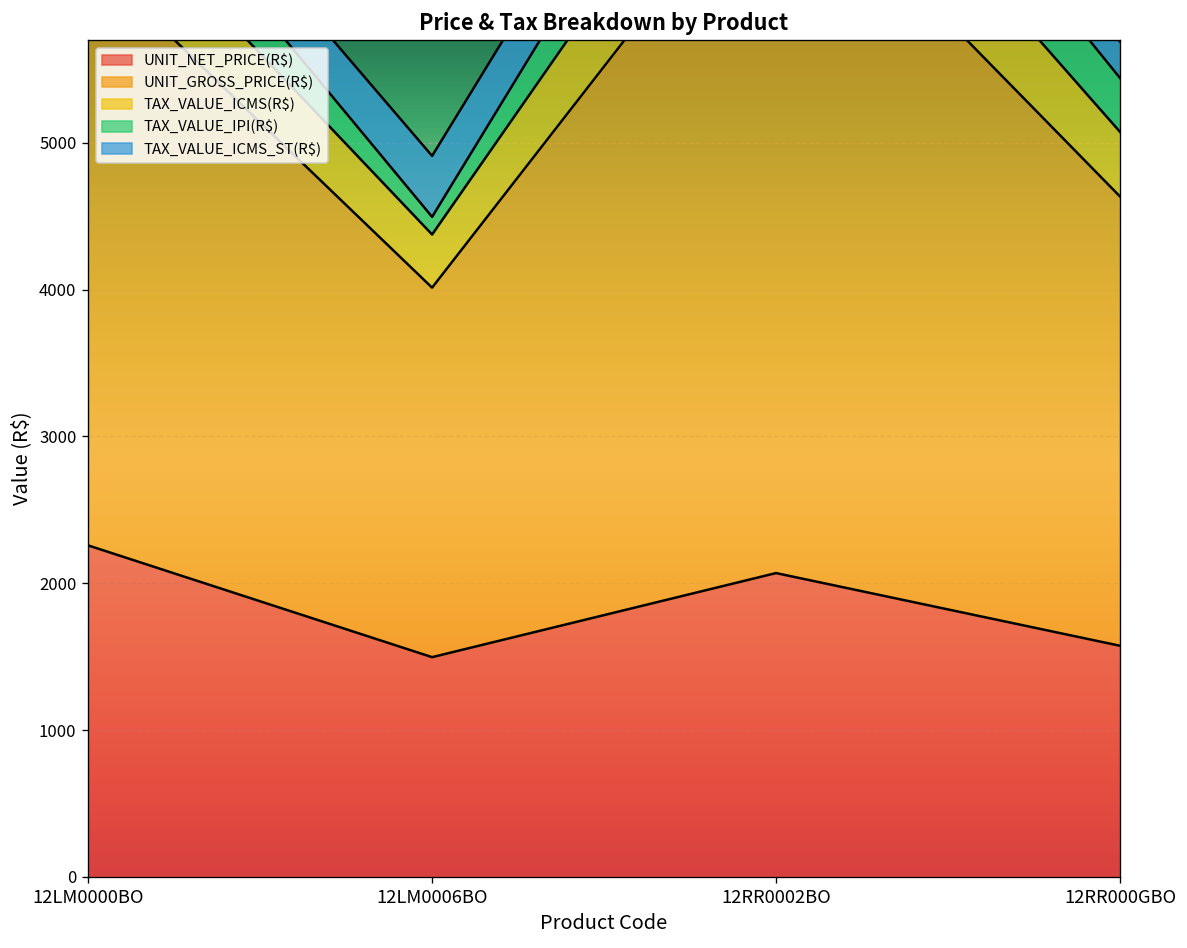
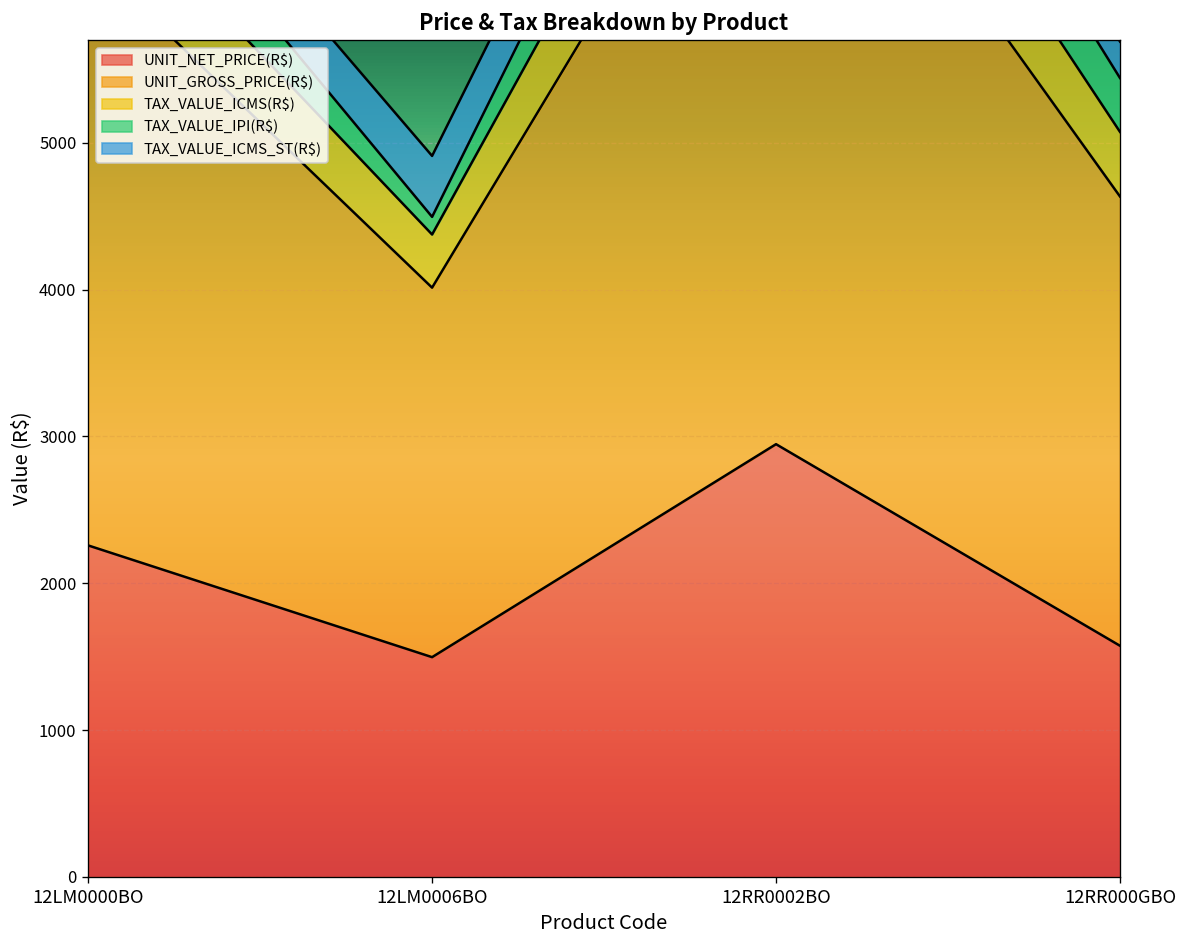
  {
    "UNIT_NET_PRICE(R$)": {
      "12LM0000BO": 2260,
      "12LM0006BO": 1500,
-     "12RR0002BO": 2070,
+     "12RR0002BO": 2950,
      "12RR000GBO": 1570
    },
    "TAX_VALUE_IPI(R$)": {
      "12LM0006BO": 120,
      "12RR000GBO": 370
    },
    "TAX_VALUE_ICMS_ST(R$)": {
      "12LM0006BO": 420,
      "12RR000GBO": 250
    }
  }
